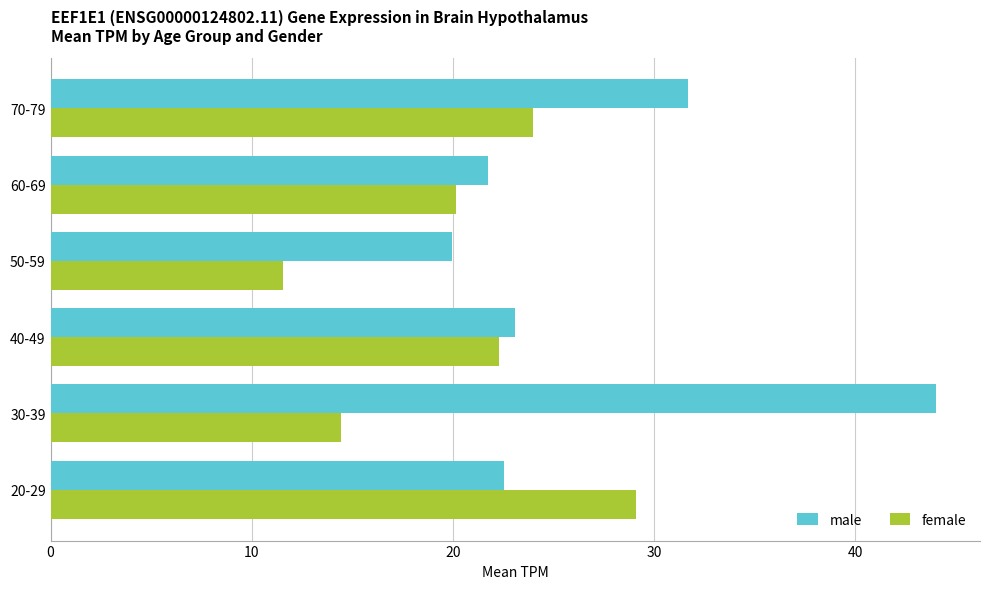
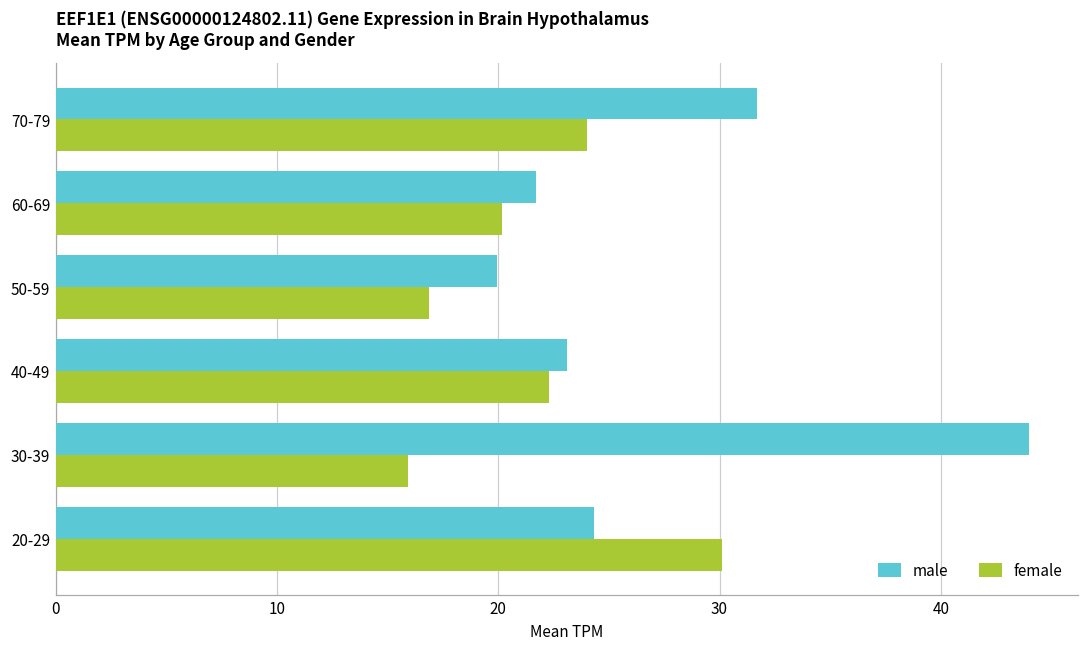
  {
    "male": {
      "70-79": 31.7,
      "60-69": 21.7,
      "50-59": 20.0,
      "40-49": 23.1,
      "30-39": 44.0,
-     "20-29": 22.5
+     "20-29": 24.3
    },
    "female": {
      "70-79": 24.0,
      "60-69": 20.2,
-     "50-59": 11.6,
+     "50-59": 16.9,
      "40-49": 22.3,
-     "30-39": 14.5,
-     "20-29": 29.1
+     "30-39": 15.9,
+     "20-29": 30.1
    }
  }
